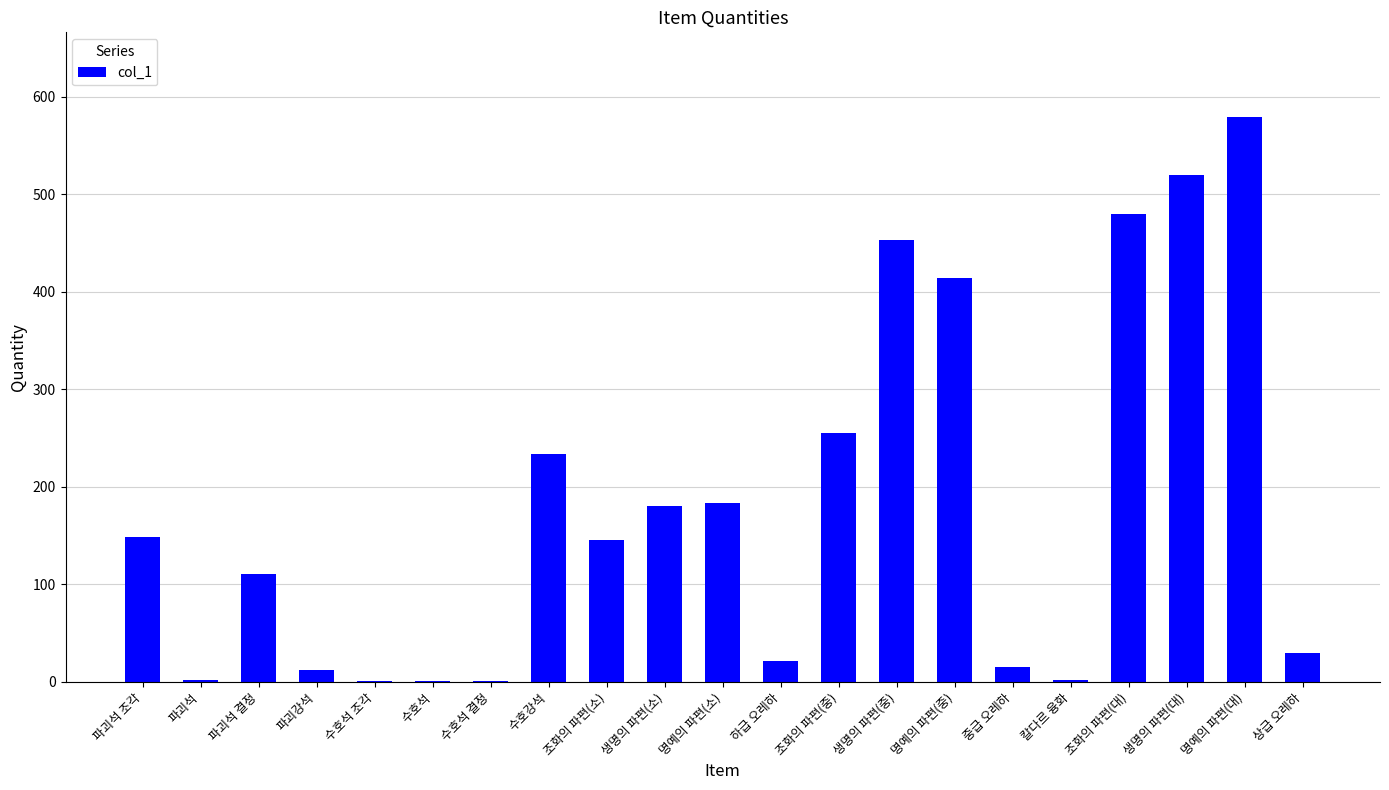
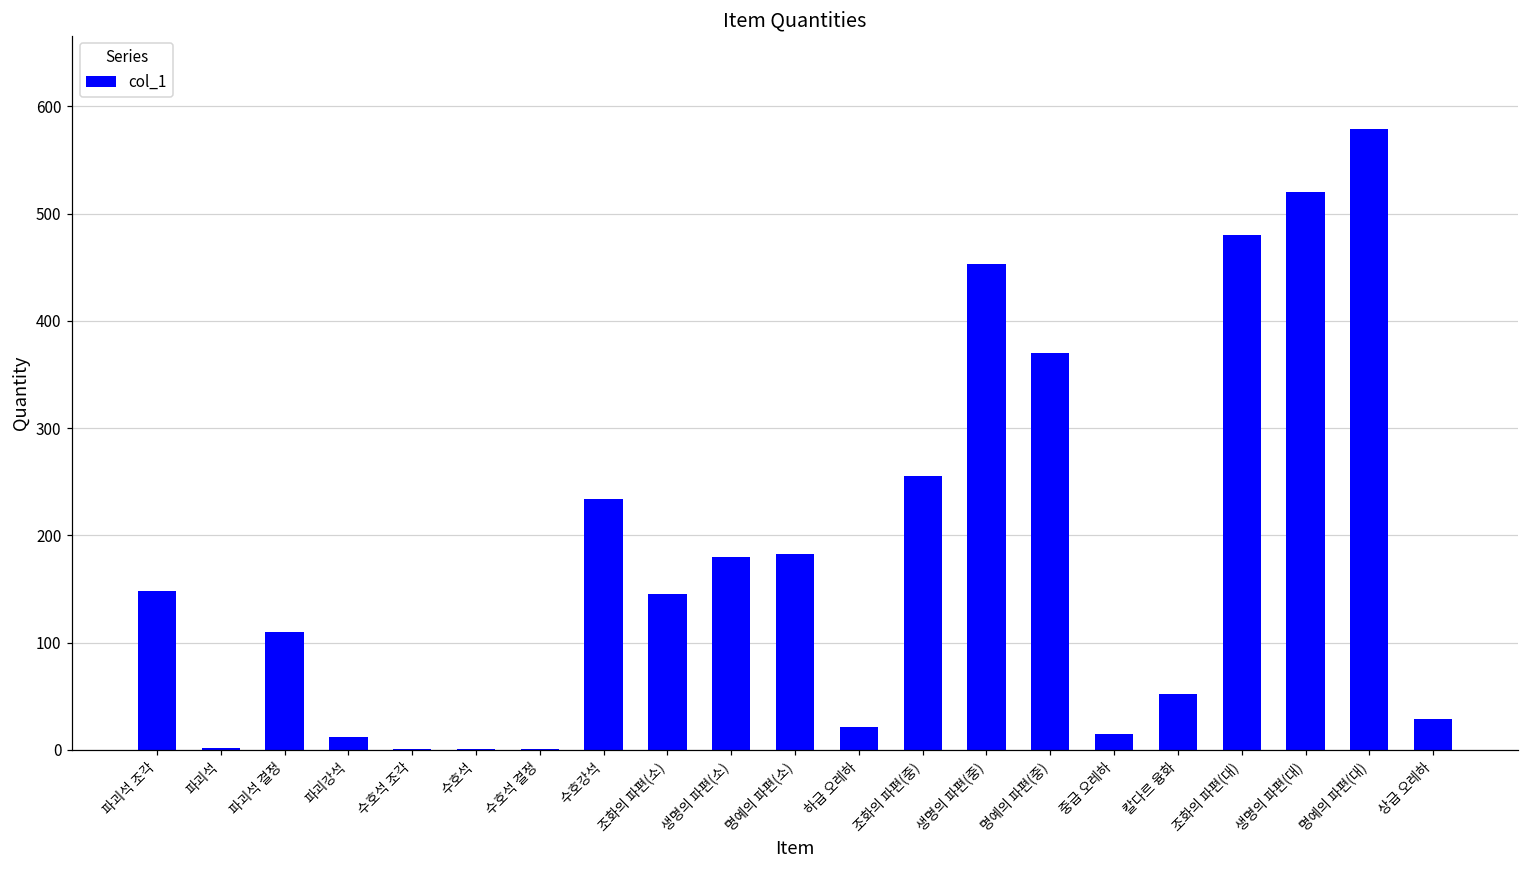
  {
    "파괴석 조각": 150,
    "파괴석 결정": 110,
    "파괴강석": 10,
    "수호강석": 230,
    "조화의 파편(소)": 150,
    "생명의 파편(소)": 180,
    "명예의 파편(소)": 180,
    "하급 오레하": 20,
    "조화의 파편(중)": 260,
    "생명의 파편(중)": 450,
-   "명예의 파편(중)": 410,
+   "명예의 파편(중)": 370,
    "중급 오레하": 20,
-   "칼다르 융화": 0,
+   "칼다르 융화": 50,
    "조화의 파편(대)": 480,
    "생명의 파편(대)": 520,
    "명예의 파편(대)": 580,
    "상급 오레하": 30
  }
